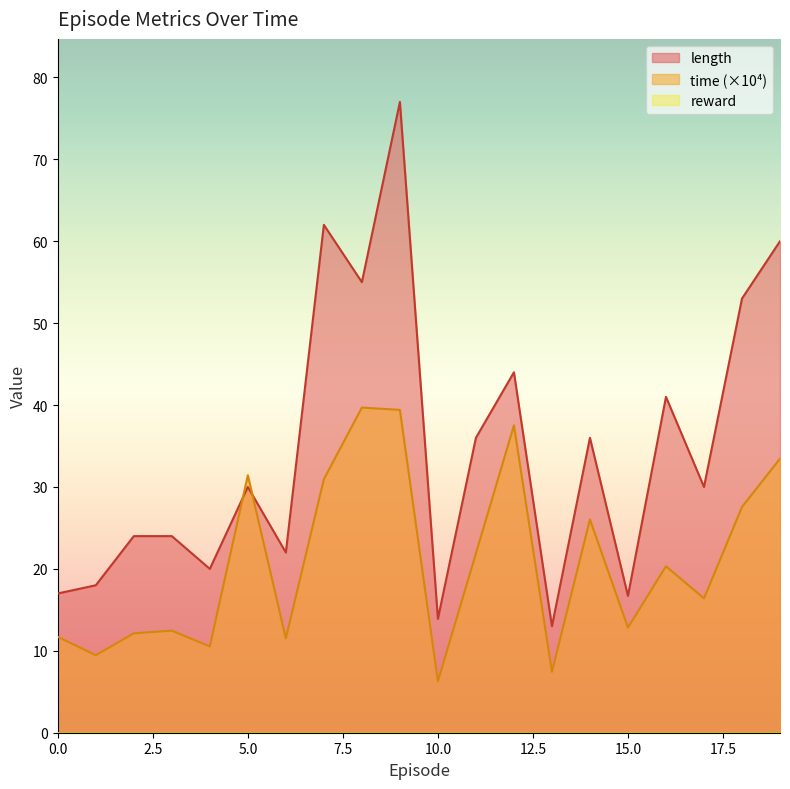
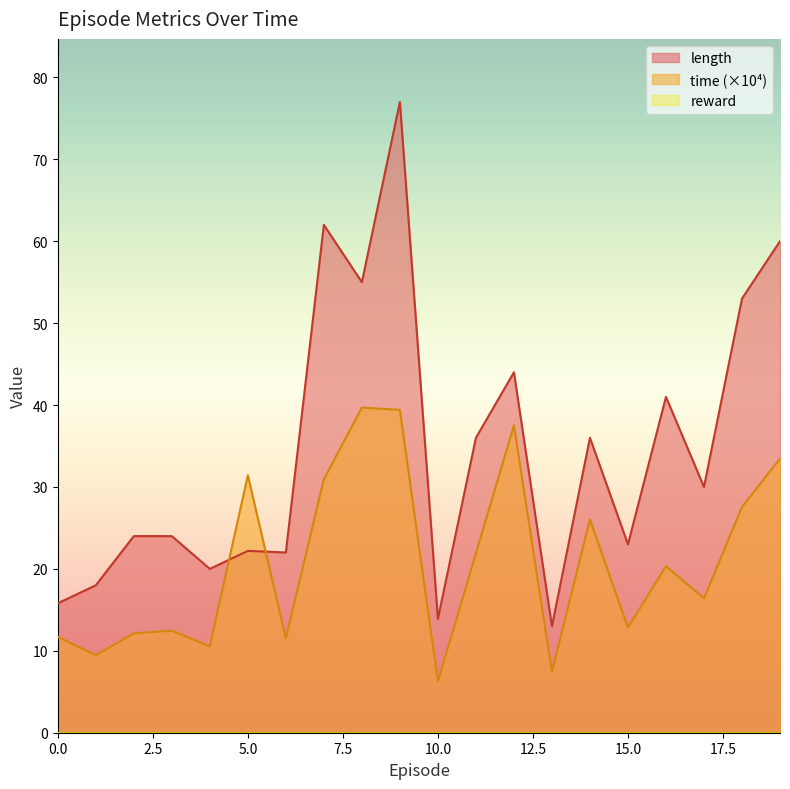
  {
    "length": {
-     "0.0": 17,
-     "5.0": 30,
+     "0.0": 16,
+     "5.0": 22,
      "10.0": 14,
-     "15.0": 17
+     "15.0": 23
    },
    "time (×10⁴)": {
      "0.0": 12,
      "5.0": 31,
      "10.0": 6,
      "15.0": 13
    },
    "reward": {
      "0.0": 0,
      "5.0": 0,
      "10.0": 0,
      "15.0": 0
    }
  }
